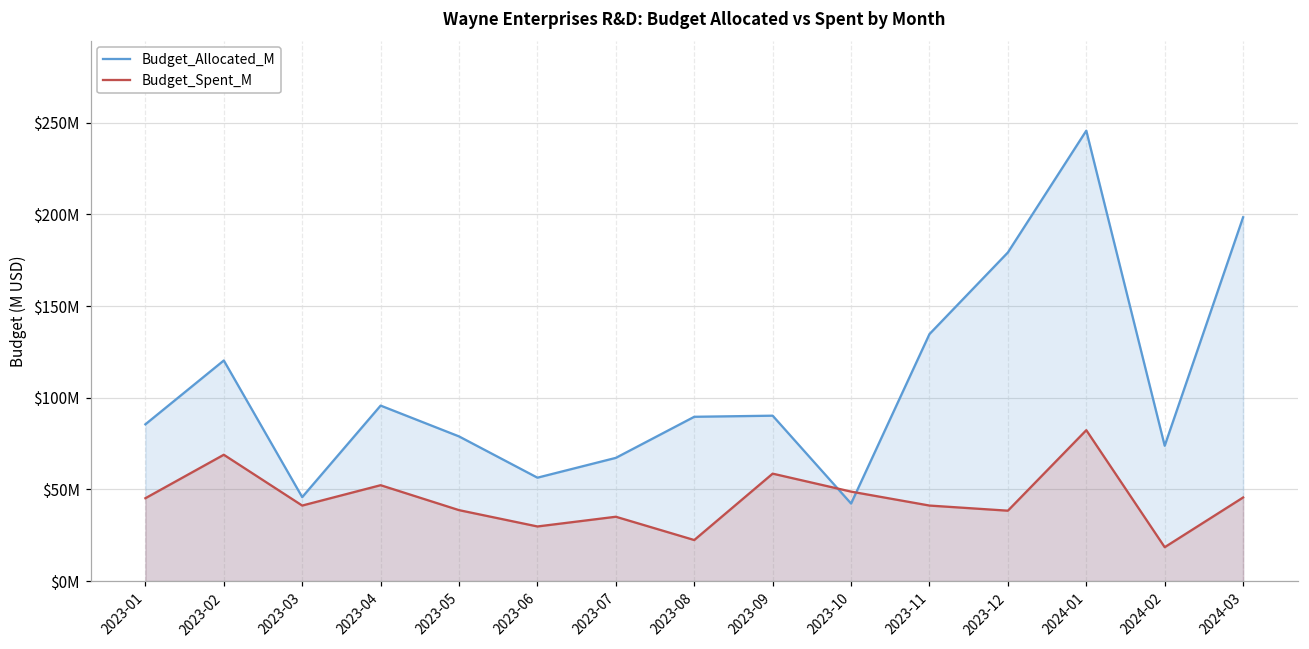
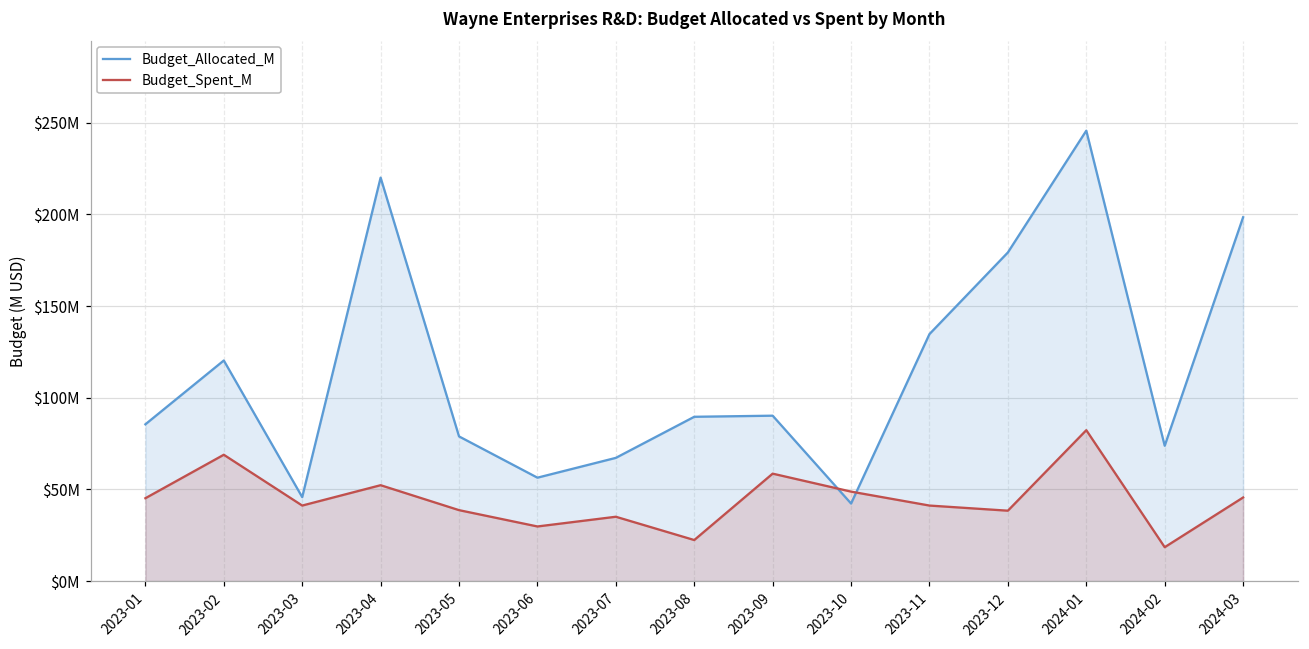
  {
    "Budget_Allocated_M": {
      "2023-01": "$86000000",
      "2023-02": "$120000000",
      "2023-03": "$46000000",
-     "2023-04": "$96000000",
+     "2023-04": "$220000000",
      "2023-05": "$79000000",
      "2023-06": "$56000000",
      "2023-07": "$67000000",
      "2023-08": "$90000000",
      "2023-09": "$90000000",
      "2023-10": "$42000000",
      "2023-11": "$135000000",
      "2023-12": "$179000000",
      "2024-01": "$246000000",
      "2024-02": "$74000000",
      "2024-03": "$198000000"
    },
    "Budget_Spent_M": {
      "2023-01": "$45000000",
      "2023-02": "$69000000",
      "2023-03": "$41000000",
      "2023-04": "$52000000",
      "2023-05": "$39000000",
      "2023-06": "$30000000",
      "2023-07": "$35000000",
      "2023-08": "$22000000",
      "2023-09": "$59000000",
      "2023-10": "$49000000",
      "2023-11": "$41000000",
      "2023-12": "$38000000",
      "2024-01": "$82000000",
      "2024-02": "$19000000",
      "2024-03": "$46000000"
    }
  }
